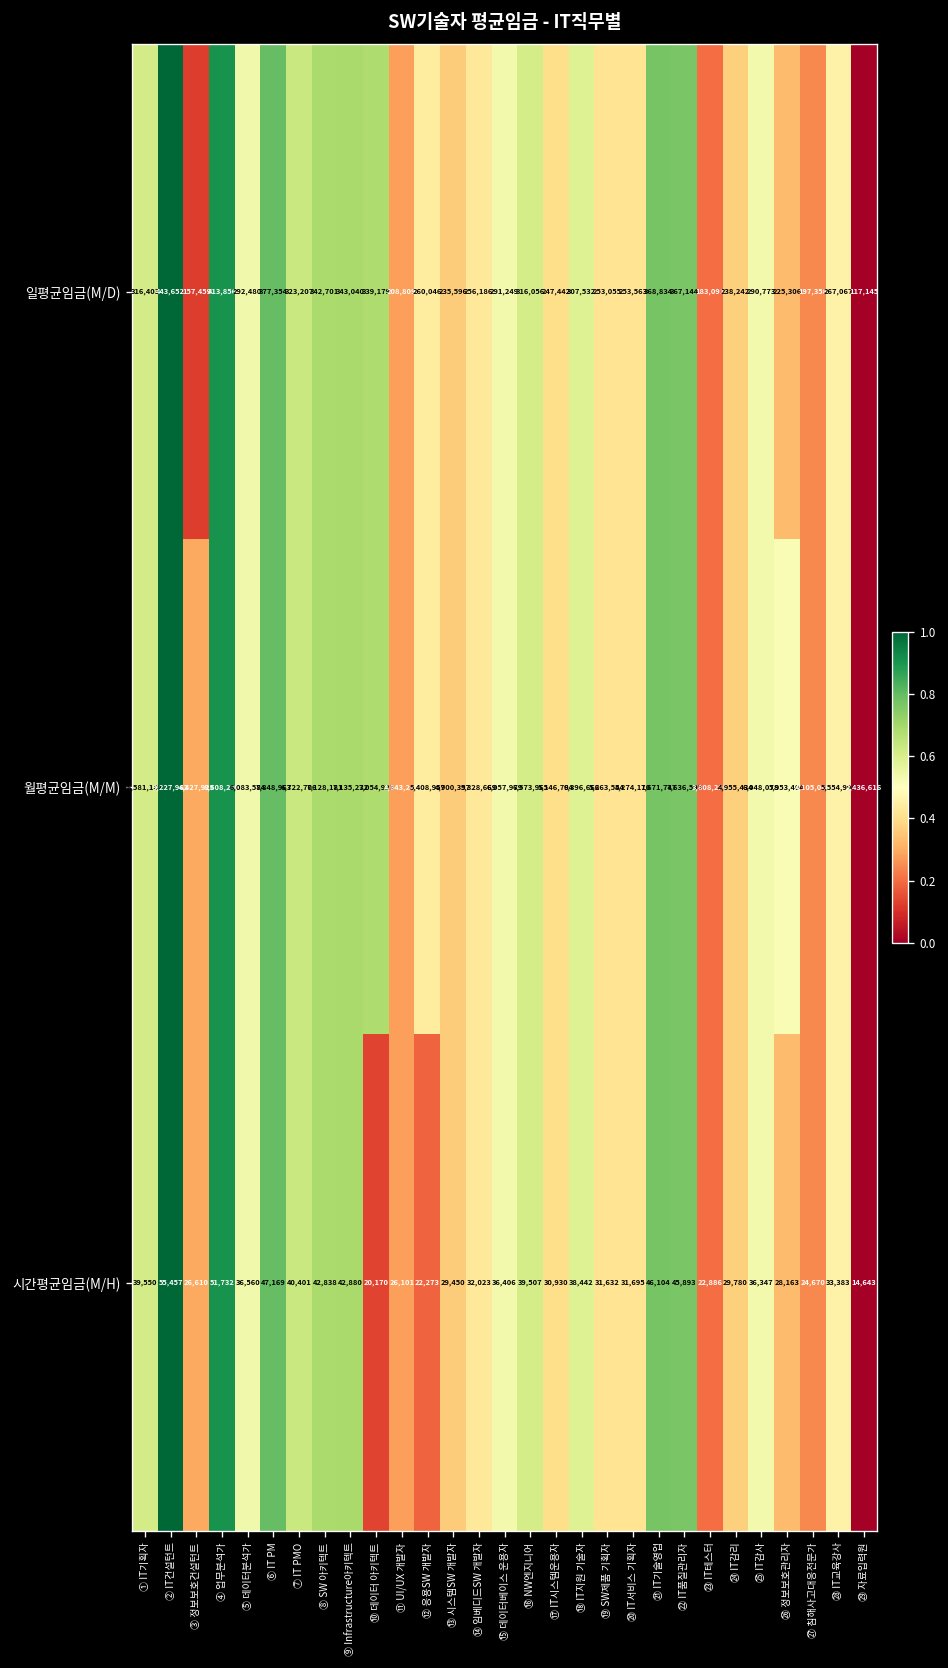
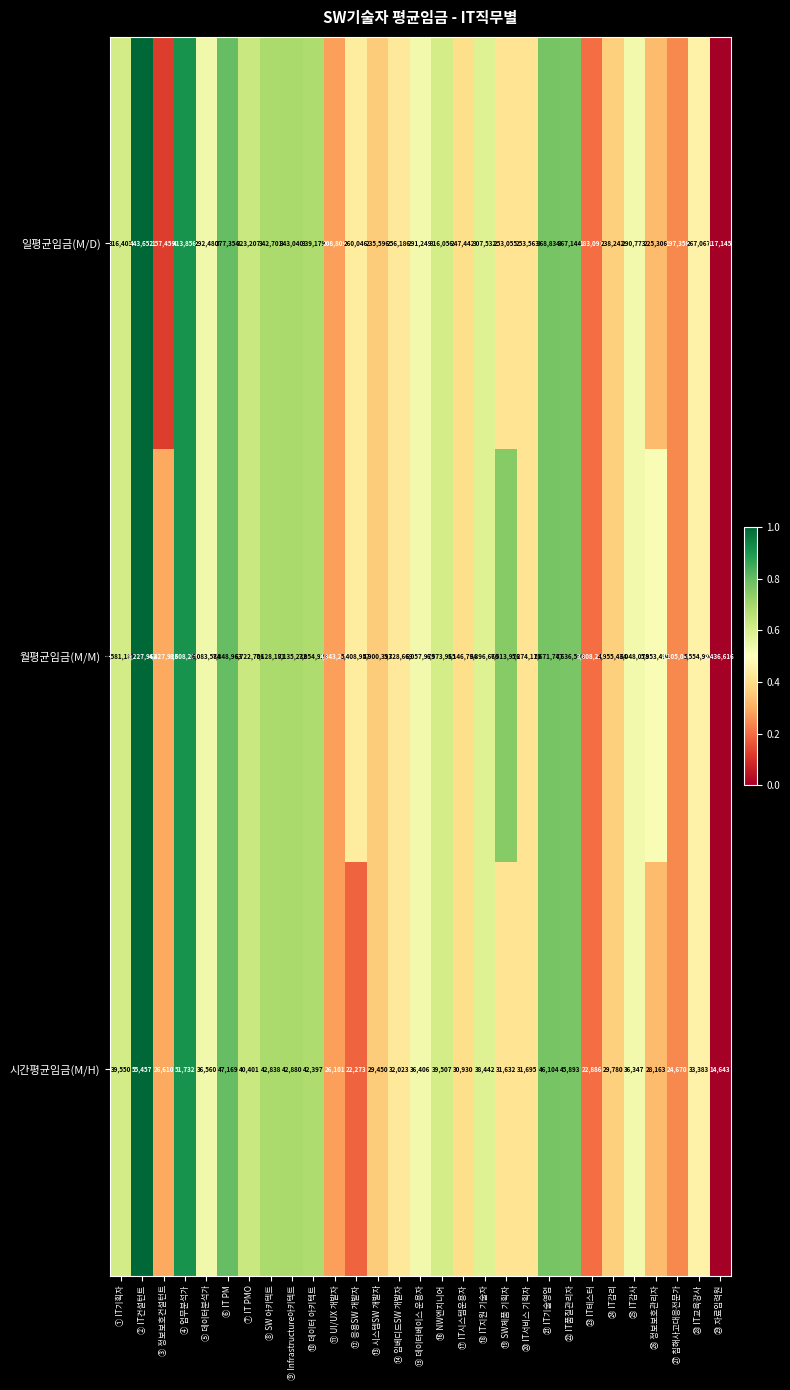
  {
    "일평균임금(M/D)": {
      "① IT기획자": "316,403",
      "② IT컨설턴트": "443,652",
      "③ 정보보호컨설턴트": "157,459",
      "④ 업무분석가": "413,856",
      "⑤ 데이터분석가": "292,480",
      "⑥ IT PM": "377,354",
      "⑦ IT PMO": "323,207",
      "⑧ SW 아키텍트": "342,701",
      "⑨ Infrastructure아키텍트": "343,040",
      "⑩ 데이터 아키텍트": "339,179",
      "⑪ UI/UX 개발자": "208,809",
      "⑫ 응용SW 개발자": "260,046",
      "⑬ 시스템SW 개발자": "235,596",
      "⑭ 임베디드SW 개발자": "256,186",
      "⑮ 데이터베이스 운용자": "291,249",
      "⑯ NW엔지니어": "316,056",
      "⑰ IT시스템운용자": "247,442",
      "⑱ IT지원 기술자": "307,532",
      "⑲ SW제품 기획자": "253,055",
      "⑳ IT서비스 기획자": "253,563",
      "㉑ IT기술영업": "368,834",
      "㉒ IT품질관리자": "367,144",
      "㉓ IT테스터": "183,091",
      "㉔ IT감리": "238,242",
      "㉕ IT감사": "290,773",
      "㉖ 정보보호관리자": "225,306",
      "㉗ 침해사고대응전문가": "197,358",
      "㉘ IT교육강사": "267,067",
      "㉙ 자료입력원": "117,145"
    },
    "월평균임금(M/M)": {
-     "⑲ SW제품 기획자": "5,263,544"
+     "⑲ SW제품 기획자": "7,513,976"
    },
    "시간평균임금(M/H)": {
      "① IT기획자": "39,550",
      "② IT컨설턴트": "55,457",
      "③ 정보보호컨설턴트": "26,610",
      "④ 업무분석가": "51,732",
      "⑤ 데이터분석가": "36,560",
      "⑥ IT PM": "47,169",
      "⑦ IT PMO": "40,401",
      "⑧ SW 아키텍트": "42,838",
      "⑨ Infrastructure아키텍트": "42,880",
-     "⑩ 데이터 아키텍트": "20,170",
+     "⑩ 데이터 아키텍트": "42,397",
      "⑪ UI/UX 개발자": "26,101",
      "⑫ 응용SW 개발자": "22,273",
      "⑬ 시스템SW 개발자": "29,450",
      "⑭ 임베디드SW 개발자": "32,023",
      "⑮ 데이터베이스 운용자": "36,406",
      "⑯ NW엔지니어": "39,507",
      "⑰ IT시스템운용자": "30,930",
      "⑱ IT지원 기술자": "38,442",
      "⑲ SW제품 기획자": "31,632",
      "⑳ IT서비스 기획자": "31,695",
      "㉑ IT기술영업": "46,104",
      "㉒ IT품질관리자": "45,893",
      "㉓ IT테스터": "22,886",
      "㉔ IT감리": "29,780",
      "㉕ IT감사": "36,347",
      "㉖ 정보보호관리자": "28,163",
      "㉗ 침해사고대응전문가": "24,670",
      "㉘ IT교육강사": "33,383",
      "㉙ 자료입력원": "14,643"
    }
  }
